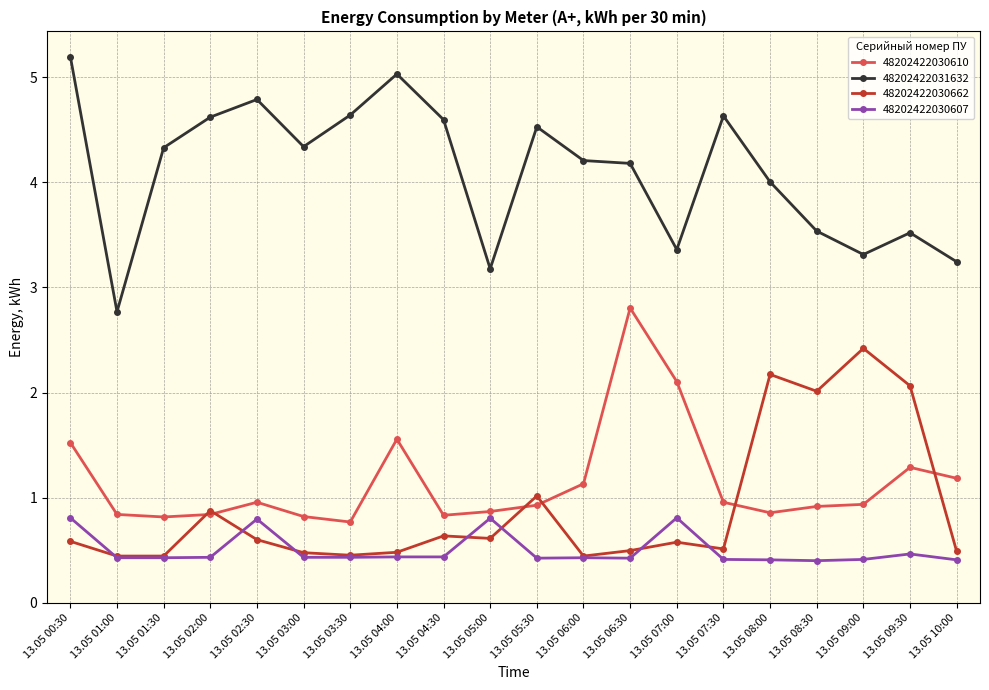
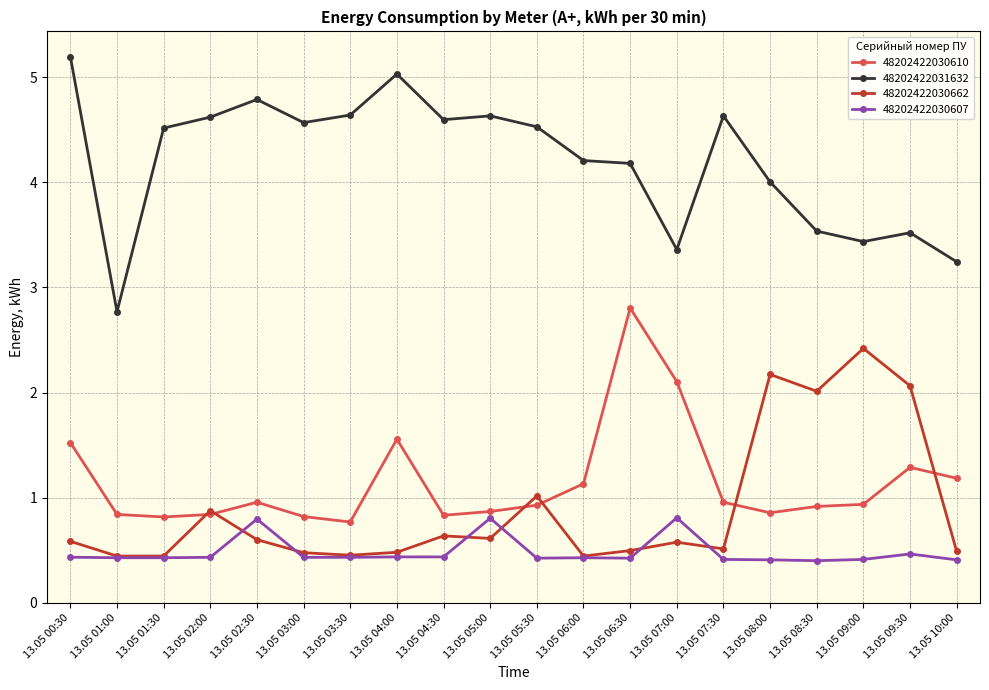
  {
    "48202422031632": {
      "13.05 00:30": 5.20,
      "13.05 01:00": 2.77,
-     "13.05 01:30": 4.33,
+     "13.05 01:30": 4.52,
      "13.05 02:00": 4.62,
      "13.05 02:30": 4.79,
-     "13.05 03:00": 4.34,
+     "13.05 03:00": 4.57,
      "13.05 03:30": 4.64,
      "13.05 04:00": 5.03,
      "13.05 04:30": 4.60,
-     "13.05 05:00": 3.18,
+     "13.05 05:00": 4.63,
      "13.05 05:30": 4.53,
      "13.05 06:00": 4.21,
      "13.05 06:30": 4.18,
      "13.05 07:00": 3.36,
      "13.05 07:30": 4.63,
      "13.05 08:00": 4.00,
      "13.05 08:30": 3.54,
-     "13.05 09:00": 3.31,
+     "13.05 09:00": 3.44,
      "13.05 09:30": 3.52,
      "13.05 10:00": 3.24
    },
    "48202422030607": {
-     "13.05 00:30": 0.81,
+     "13.05 00:30": 0.43,
      "13.05 02:00": 0.43,
      "13.05 02:30": 0.80,
      "13.05 03:00": 0.43,
      "13.05 04:00": 0.44,
      "13.05 04:30": 0.44,
      "13.05 05:00": 0.80,
      "13.05 05:30": 0.42,
      "13.05 06:30": 0.42,
      "13.05 07:00": 0.81,
      "13.05 07:30": 0.41,
      "13.05 08:00": 0.41,
      "13.05 08:30": 0.40,
      "13.05 09:00": 0.41,
      "13.05 09:30": 0.46,
      "13.05 10:00": 0.41
    }
  }
